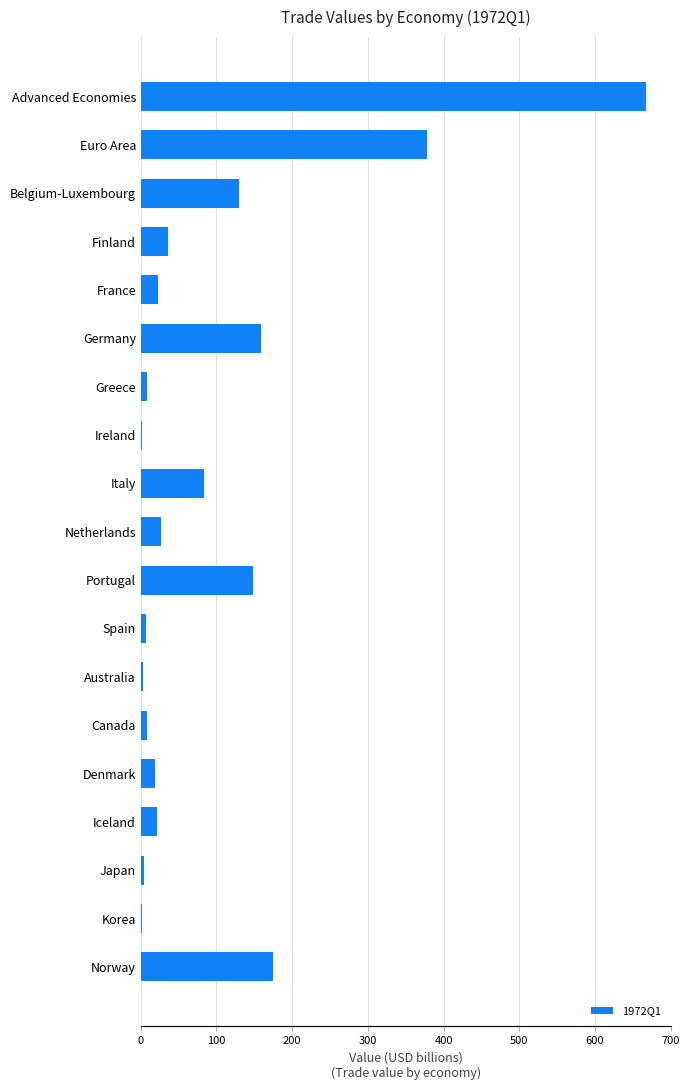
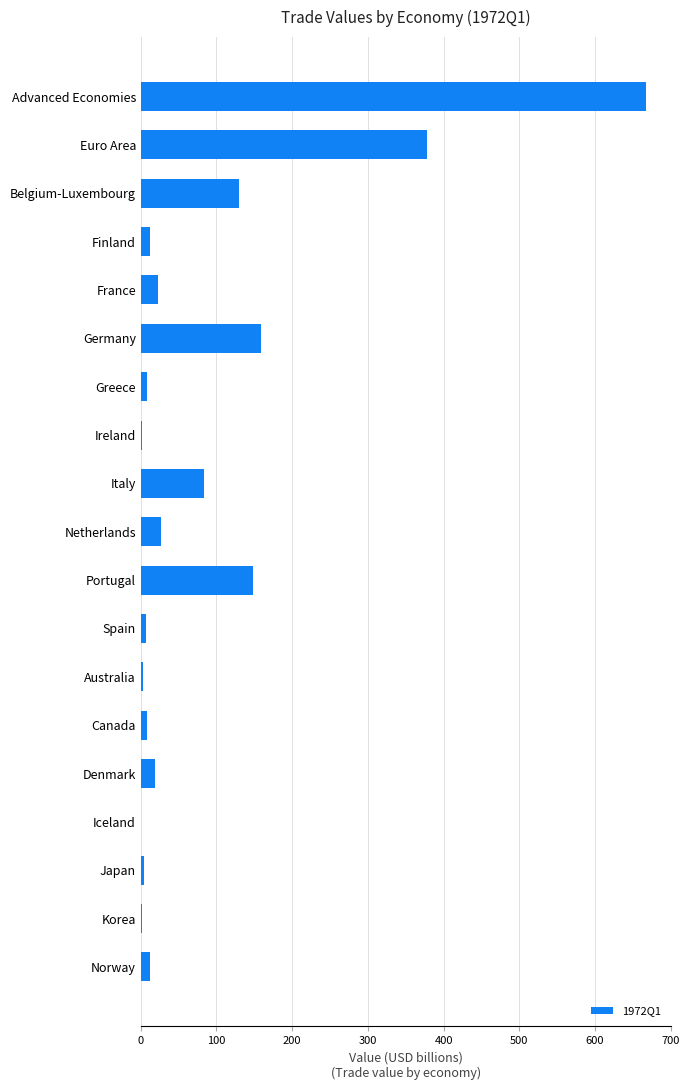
  {
    "Advanced Economies": 670,
    "Euro Area": 380,
    "Belgium-Luxembourg": 130,
-   "Finland": 40,
+   "Finland": 10,
    "France": 20,
    "Germany": 160,
    "Greece": 10,
    "Italy": 80,
    "Netherlands": 30,
    "Portugal": 150,
    "Spain": 10,
    "Australia": 0,
    "Canada": 10,
    "Denmark": 20,
-   "Iceland": 20,
+   "Iceland": 0,
    "Japan": 0,
-   "Norway": 170
+   "Norway": 10
  }
